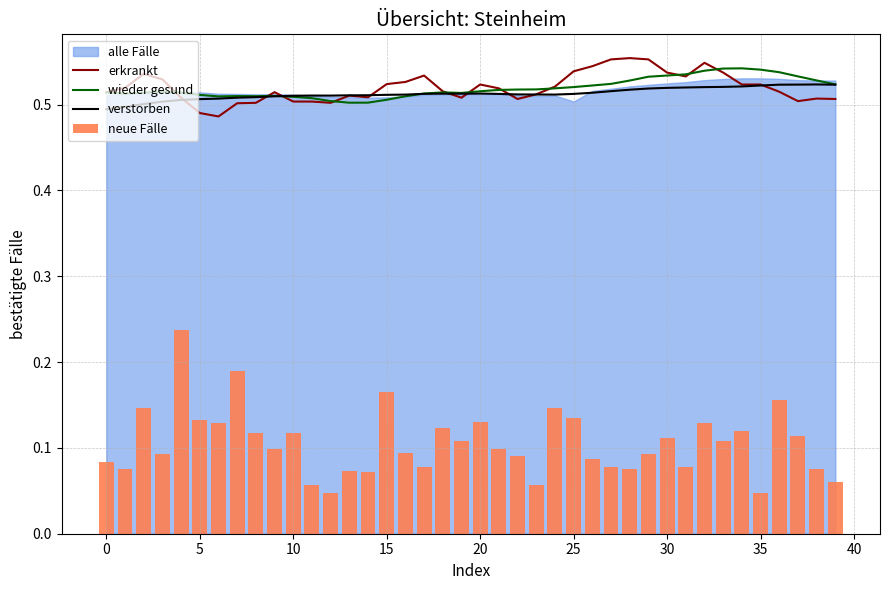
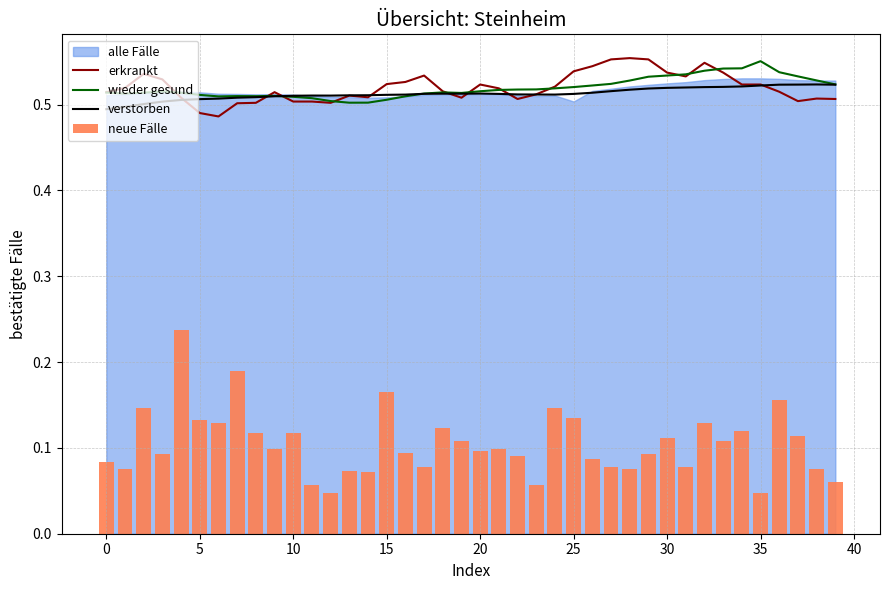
  {
    "neue Fälle": {
      "0": 0.08,
      "5": 0.13,
      "10": 0.12,
      "15": 0.17,
-     "20": 0.13,
+     "20": 0.10,
      "25": 0.14,
      "30": 0.11,
      "35": 0.05
    },
    "erkrankt": {
      "5": 0.49,
      "10": 0.50,
      "15": 0.52,
      "20": 0.52,
      "25": 0.54,
      "30": 0.54
    },
    "alle Fälle": {
      "5": 0.51,
      "25": 0.50,
      "30": 0.52,
      "35": 0.53
    },
    "wieder gesund": {
      "5": 0.51,
      "25": 0.52,
      "30": 0.53,
-     "35": 0.54
+     "35": 0.55
    },
    "verstorben": {
      "5": 0.51,
      "25": 0.51,
      "30": 0.52
    }
  }
